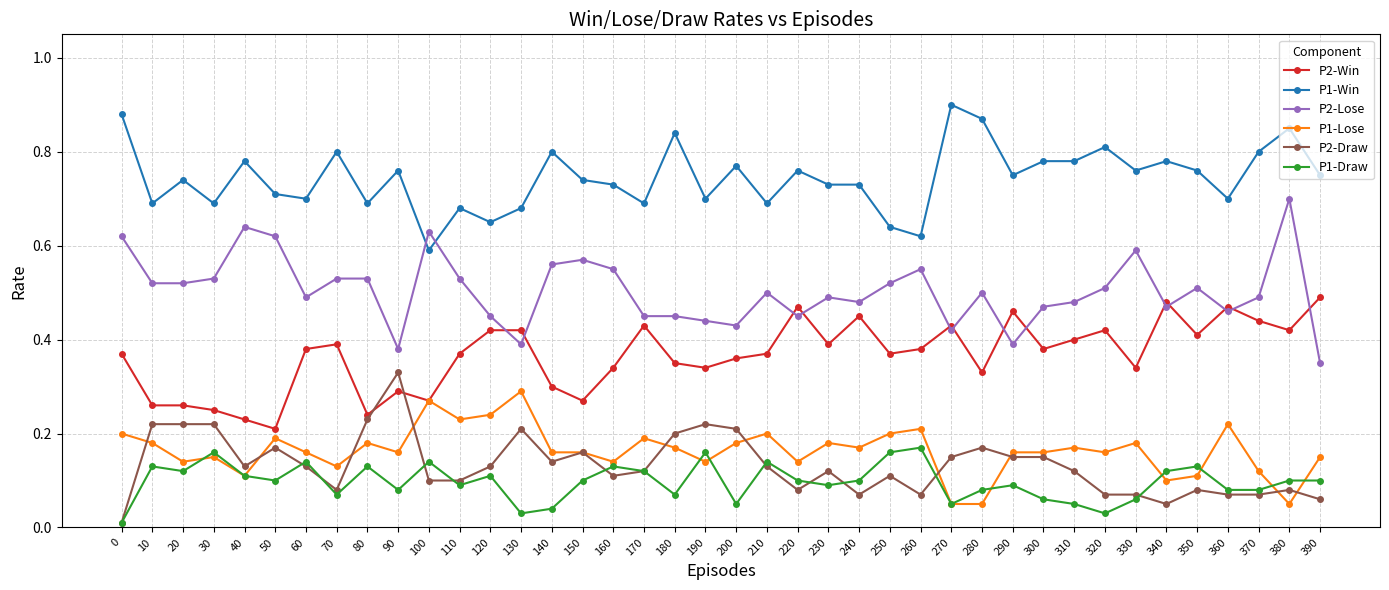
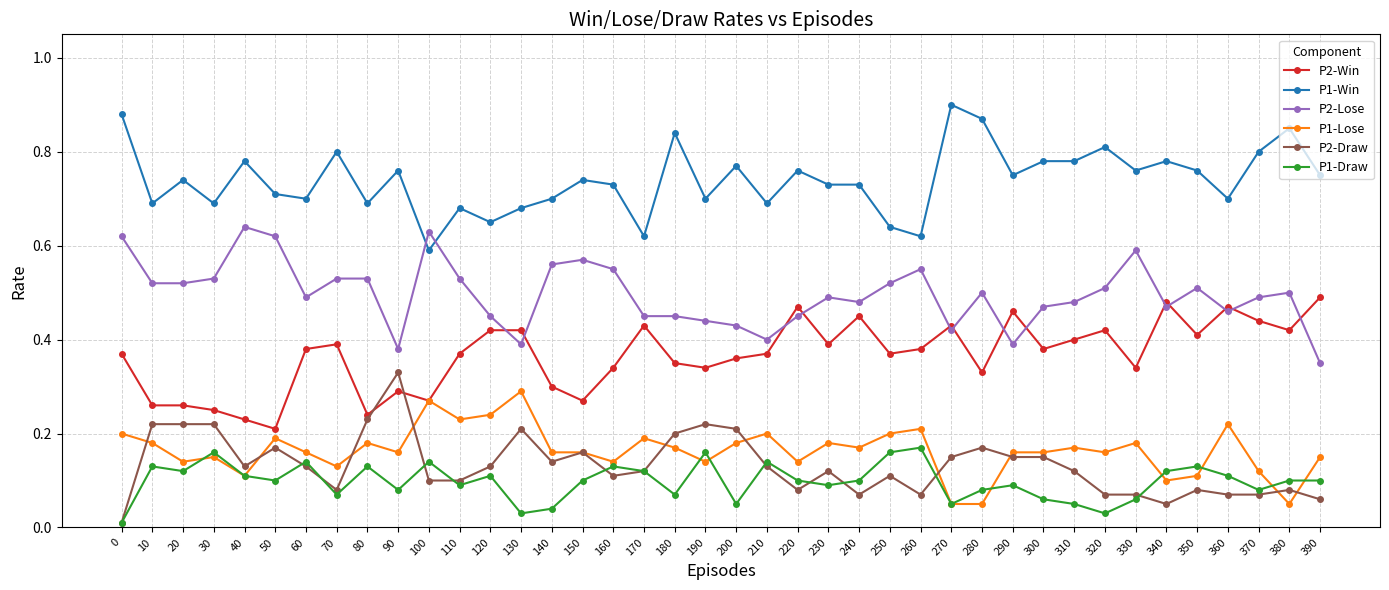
  {
    "P1-Win": {
      "0": 0.88,
      "10": 0.69,
      "20": 0.74,
      "30": 0.69,
      "40": 0.78,
      "50": 0.71,
      "60": 0.70,
      "70": 0.80,
      "80": 0.69,
      "90": 0.76,
      "100": 0.59,
      "110": 0.68,
      "120": 0.65,
      "130": 0.68,
-     "140": 0.8,
+     "140": 0.7,
      "150": 0.74,
      "160": 0.73,
-     "170": 0.69,
+     "170": 0.62,
      "180": 0.84,
      "190": 0.70,
      "200": 0.77,
      "210": 0.69,
      "220": 0.76,
      "230": 0.73,
      "240": 0.73,
      "250": 0.64,
      "260": 0.62,
      "270": 0.90,
      "280": 0.87,
      "290": 0.75,
      "300": 0.78,
      "310": 0.78,
      "320": 0.81,
      "330": 0.76,
      "340": 0.78,
      "350": 0.76,
      "360": 0.70,
      "370": 0.80
    },
    "P2-Lose": {
      "0": 0.62,
      "10": 0.52,
      "20": 0.52,
      "30": 0.53,
      "40": 0.64,
      "50": 0.62,
      "60": 0.49,
      "70": 0.53,
      "80": 0.53,
      "90": 0.38,
      "100": 0.63,
      "110": 0.53,
      "120": 0.45,
      "130": 0.39,
      "140": 0.56,
      "150": 0.57,
      "160": 0.55,
      "170": 0.45,
      "180": 0.45,
      "190": 0.44,
      "200": 0.43,
-     "210": 0.5,
+     "210": 0.4,
      "220": 0.45,
      "230": 0.49,
      "240": 0.48,
      "250": 0.52,
      "260": 0.55,
      "270": 0.42,
      "280": 0.5,
      "290": 0.39,
      "300": 0.47,
      "310": 0.48,
      "320": 0.51,
      "330": 0.59,
      "340": 0.47,
      "350": 0.51,
      "360": 0.46,
      "370": 0.49,
-     "380": 0.7,
+     "380": 0.5,
      "390": 0.35
    },
    "P1-Draw": {
      "10": 0.13,
      "20": 0.12,
      "30": 0.16,
      "50": 0.10,
      "60": 0.14,
      "70": 0.07,
      "80": 0.13,
      "90": 0.08,
      "100": 0.14,
      "110": 0.09,
      "120": 0.11,
      "130": 0.03,
      "140": 0.04,
      "150": 0.10,
      "160": 0.13,
      "180": 0.07,
      "190": 0.16,
      "200": 0.05,
      "210": 0.14,
      "220": 0.10,
      "230": 0.09,
      "240": 0.10,
      "250": 0.16,
      "260": 0.17,
      "280": 0.08,
      "290": 0.09,
      "300": 0.06,
      "310": 0.05,
      "320": 0.03,
      "330": 0.06,
      "340": 0.12,
      "350": 0.13,
-     "360": 0.08,
+     "360": 0.11,
      "370": 0.08,
      "380": 0.10,
      "390": 0.10
    }
  }
